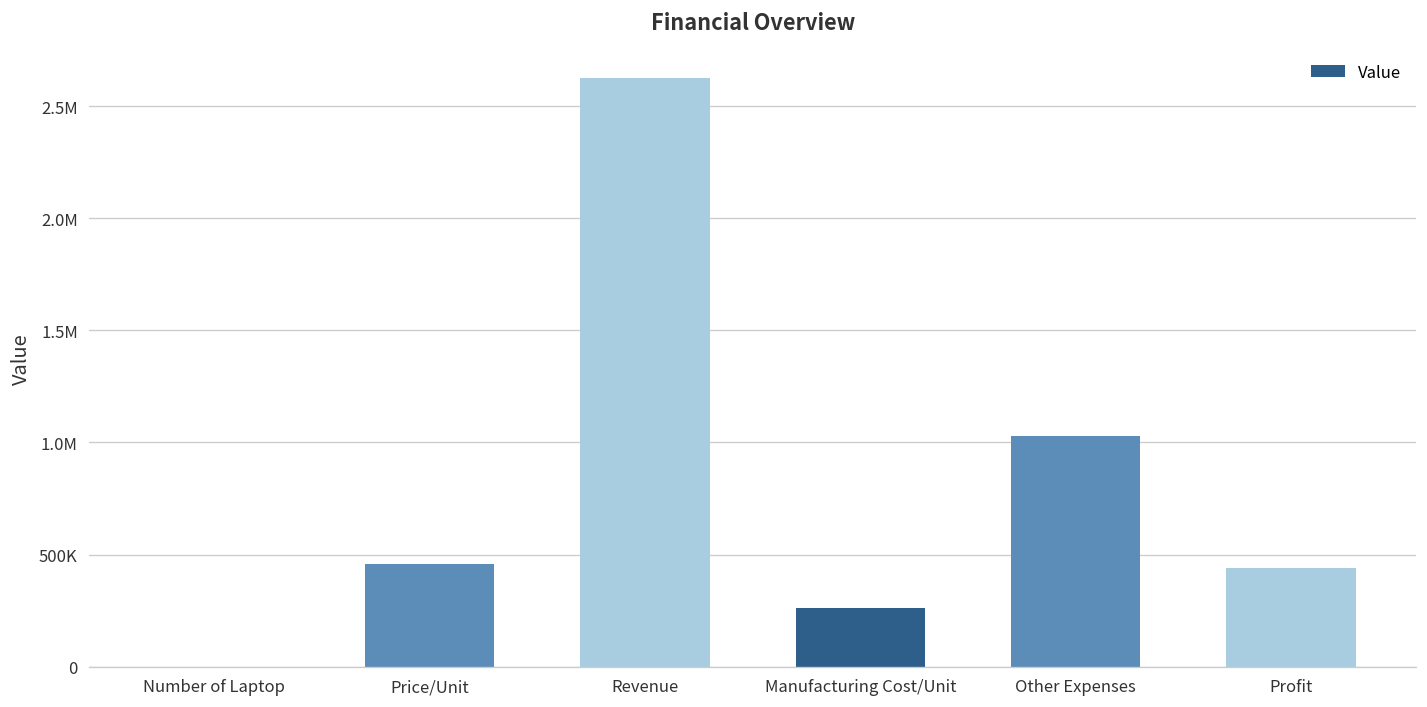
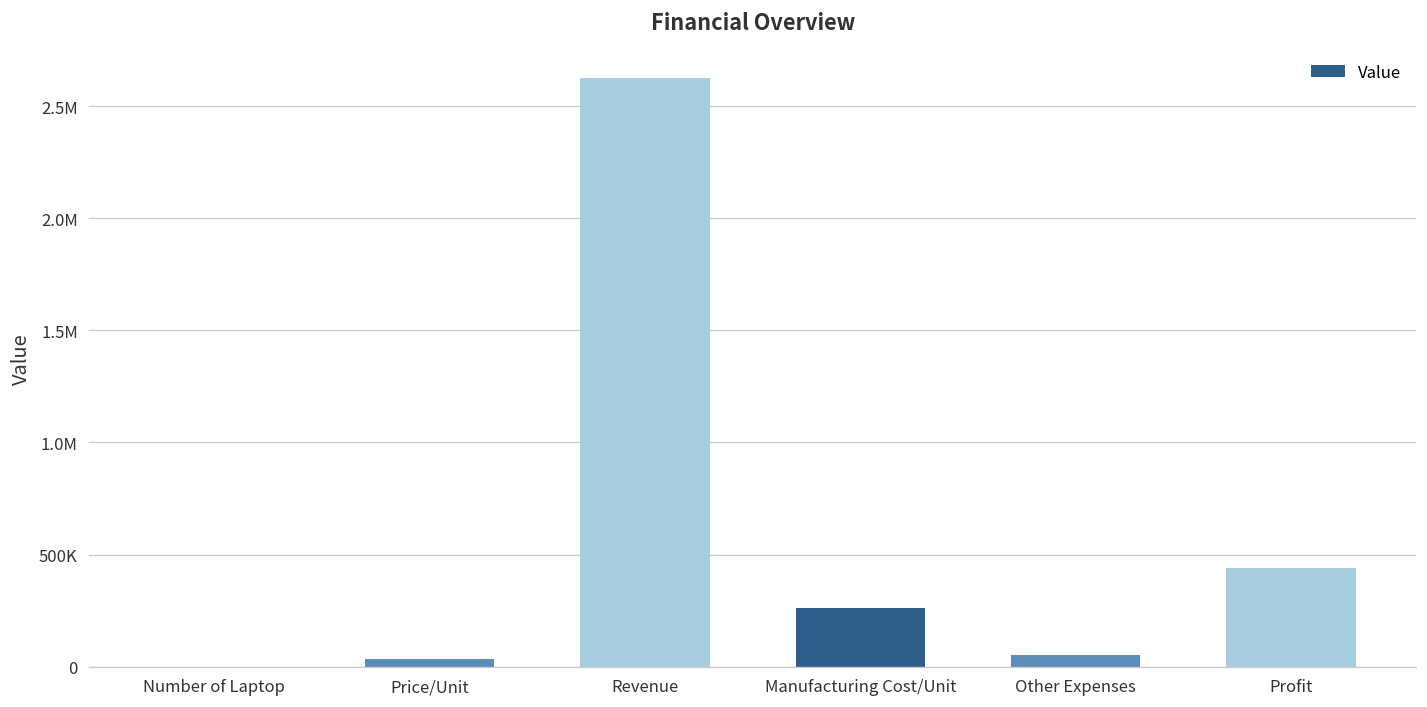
  {
-   "Price/Unit": 460000,
+   "Price/Unit": 40000,
    "Revenue": 2630000,
    "Manufacturing Cost/Unit": 260000,
-   "Other Expenses": 1030000,
+   "Other Expenses": 50000,
    "Profit": 440000
  }
